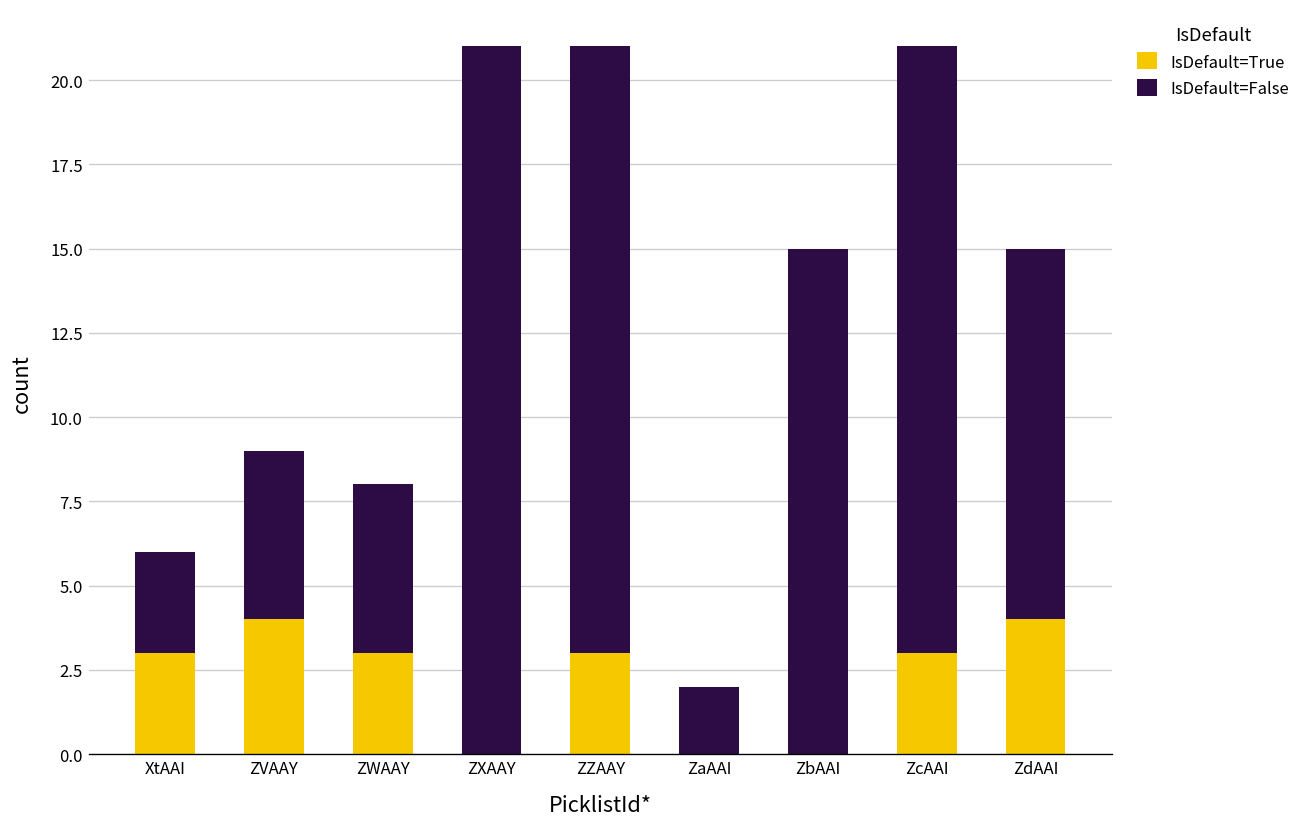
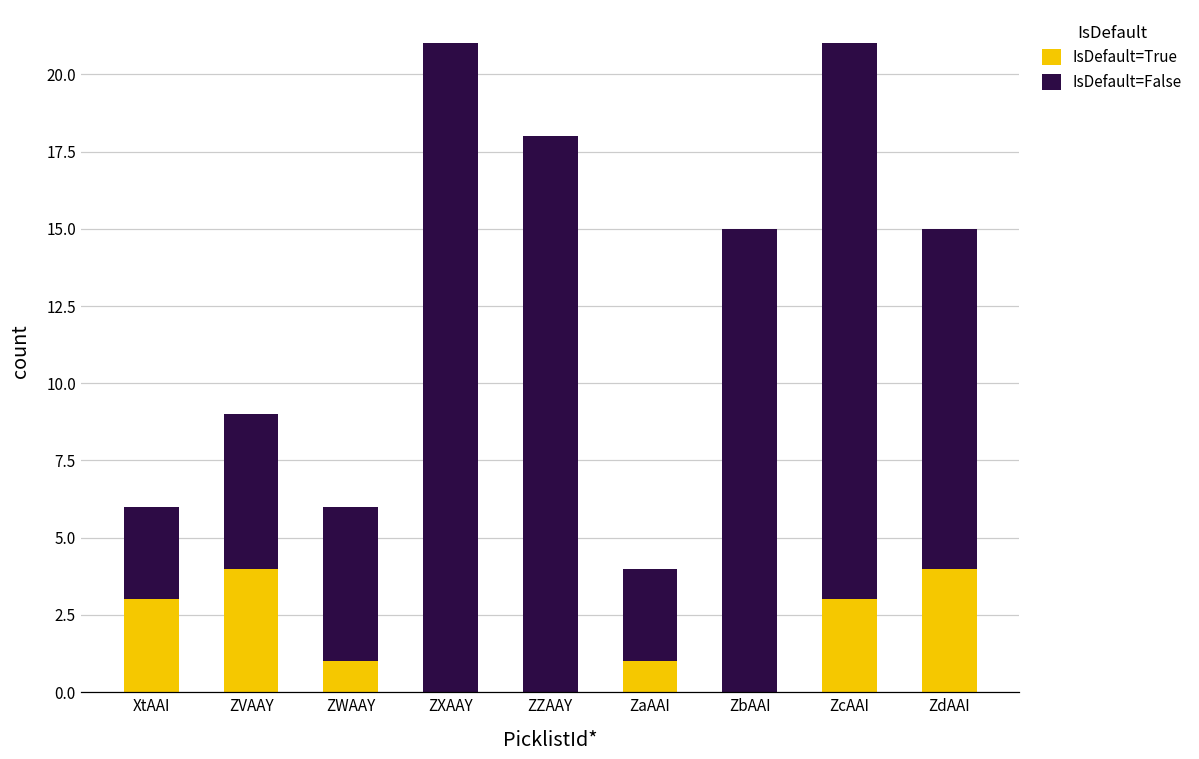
  {
    "IsDefault=True": {
      "XtAAI": 3,
      "ZVAAY": 4,
-     "ZWAAY": 3,
+     "ZWAAY": 1,
      "ZXAAY": 0,
-     "ZZAAY": 3,
-     "ZaAAI": 0,
+     "ZZAAY": 0,
+     "ZaAAI": 1,
      "ZbAAI": 0,
      "ZcAAI": 3,
      "ZdAAI": 4
    },
    "IsDefault=False": {
      "XtAAI": 3,
      "ZVAAY": 5,
      "ZWAAY": 5,
      "ZXAAY": 21,
      "ZZAAY": 18,
-     "ZaAAI": 2,
+     "ZaAAI": 3,
      "ZbAAI": 15,
      "ZcAAI": 18,
      "ZdAAI": 11
    }
  }
